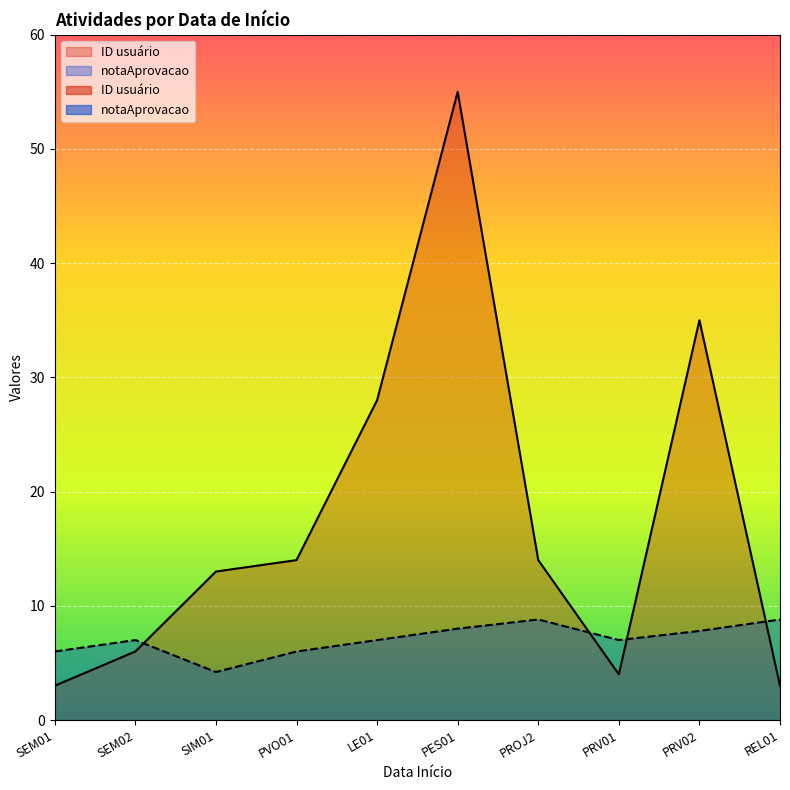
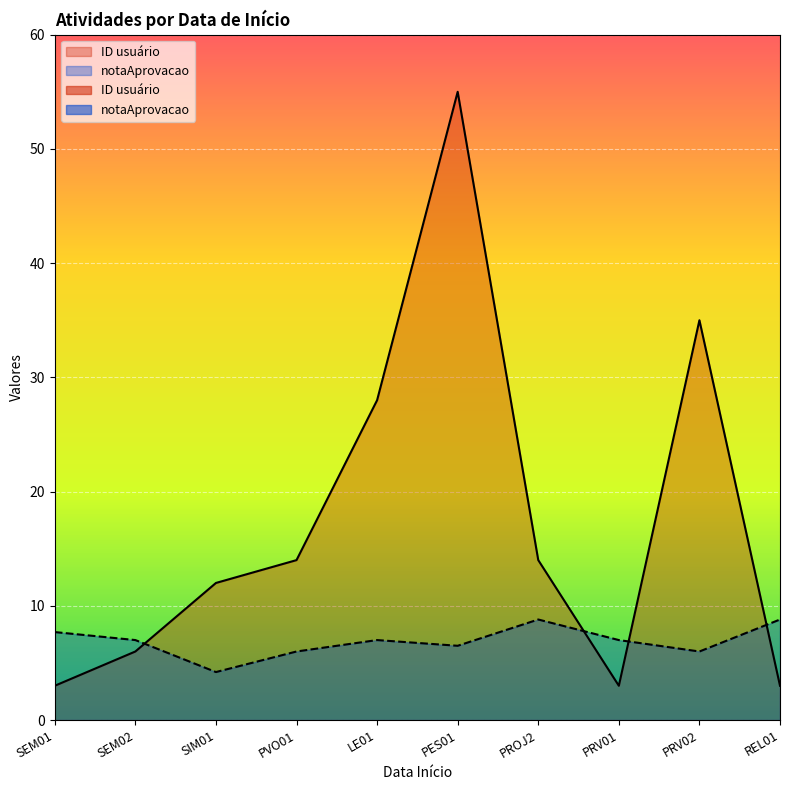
  {
    "ID usuário": {
      "SEM01": 3,
      "SEM02": 6,
-     "SIM01": 13,
+     "SIM01": 12,
      "PVO01": 14,
      "LE01": 28,
      "PES01": 55,
      "PROJ2": 14,
-     "PRV01": 4,
+     "PRV01": 3,
      "PRV02": 35,
      "REL01": 3
    },
    "notaAprovacao": {
-     "SEM01": 6.0,
+     "SEM01": 7.7,
      "SEM02": 7.0,
      "SIM01": 4.2,
      "PVO01": 6.0,
      "LE01": 7.0,
-     "PES01": 8.0,
+     "PES01": 6.5,
      "PROJ2": 8.8,
      "PRV01": 7.0,
-     "PRV02": 7.8,
+     "PRV02": 6.0,
      "REL01": 8.8
    }
  }
